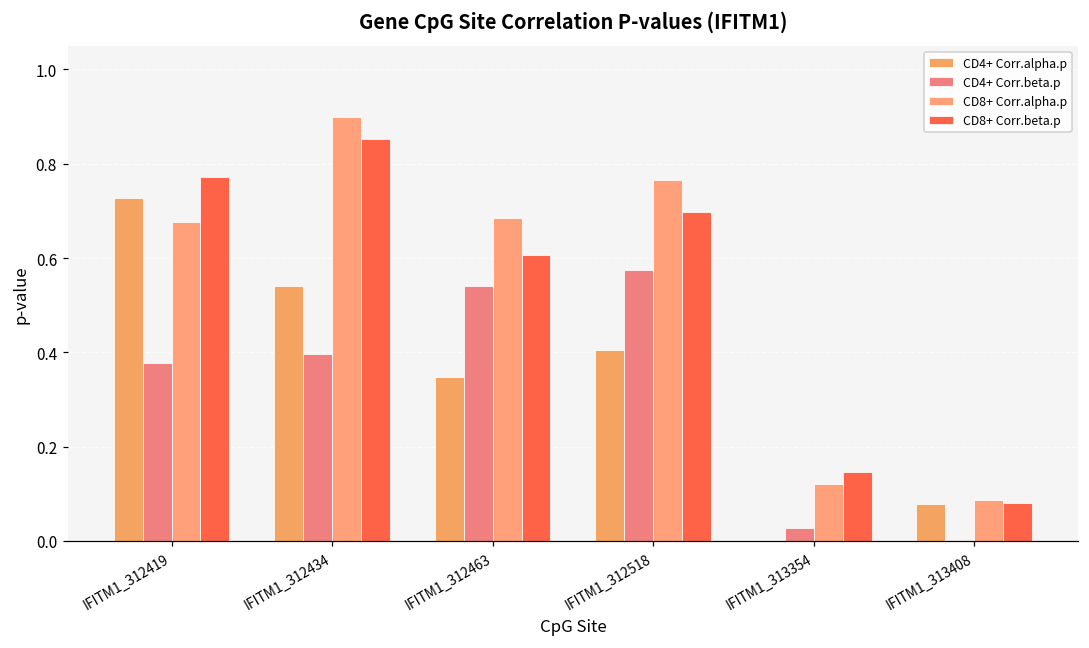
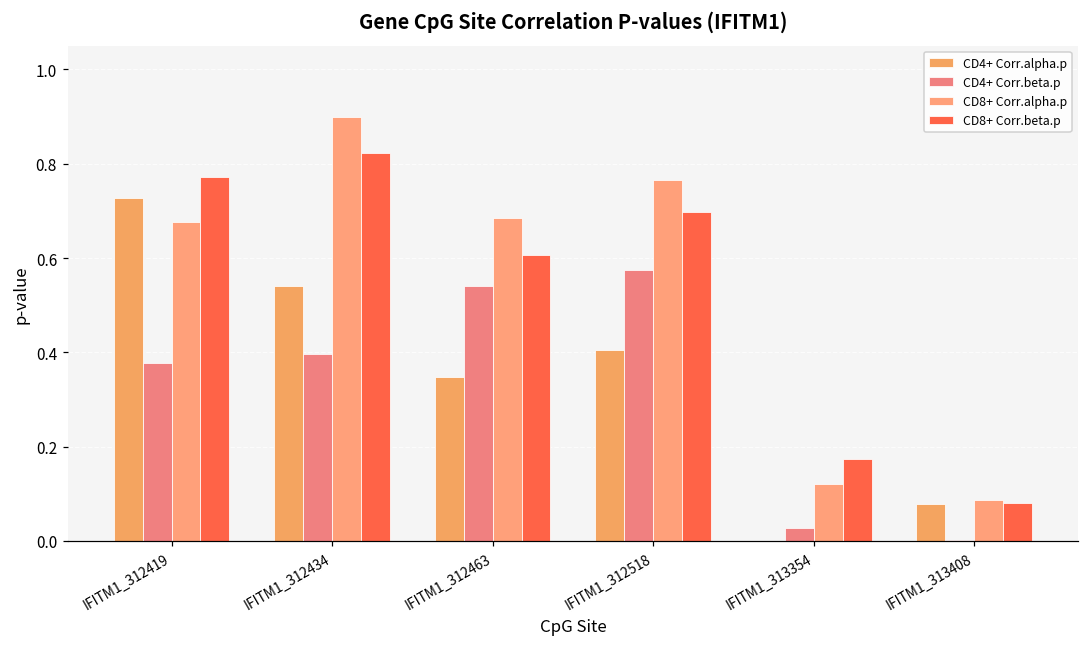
  {
    "CD8+ Corr.beta.p": {
      "IFITM1_312419": 0.77,
-     "IFITM1_312434": 0.85,
+     "IFITM1_312434": 0.82,
      "IFITM1_312463": 0.61,
      "IFITM1_312518": 0.70,
-     "IFITM1_313354": 0.15,
+     "IFITM1_313354": 0.17,
      "IFITM1_313408": 0.08
    }
  }
